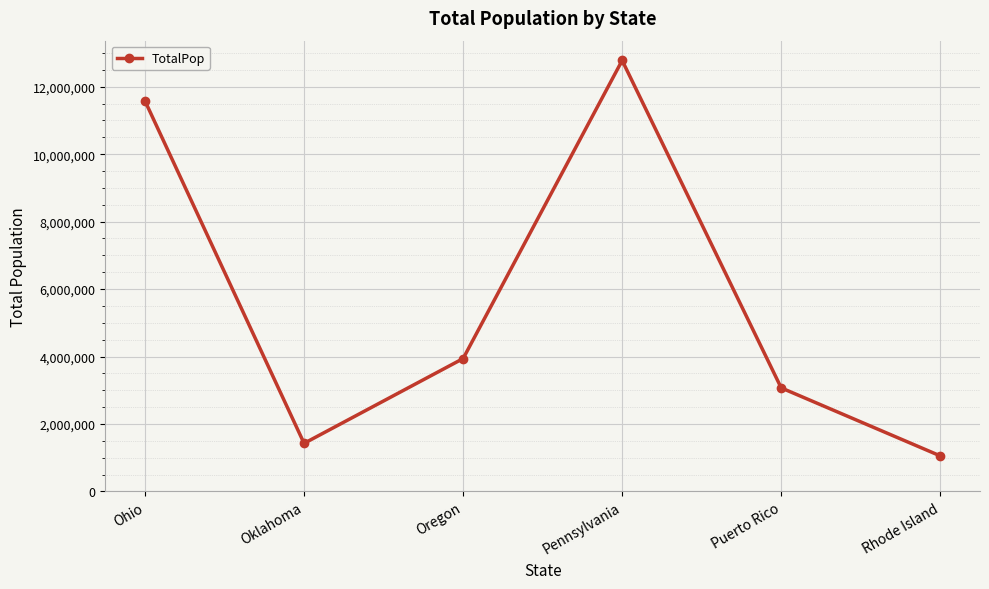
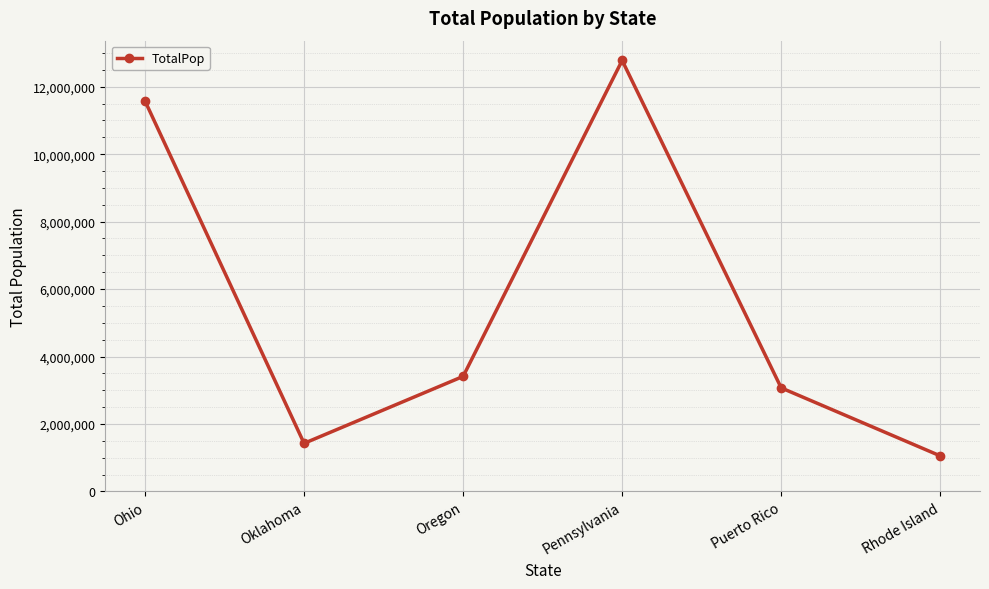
  {
    "Ohio": "11,600,000",
    "Oklahoma": "1,400,000",
-   "Oregon": "3,900,000",
+   "Oregon": "3,400,000",
    "Pennsylvania": "12,800,000",
    "Puerto Rico": "3,100,000",
    "Rhode Island": "1,100,000"
  }
